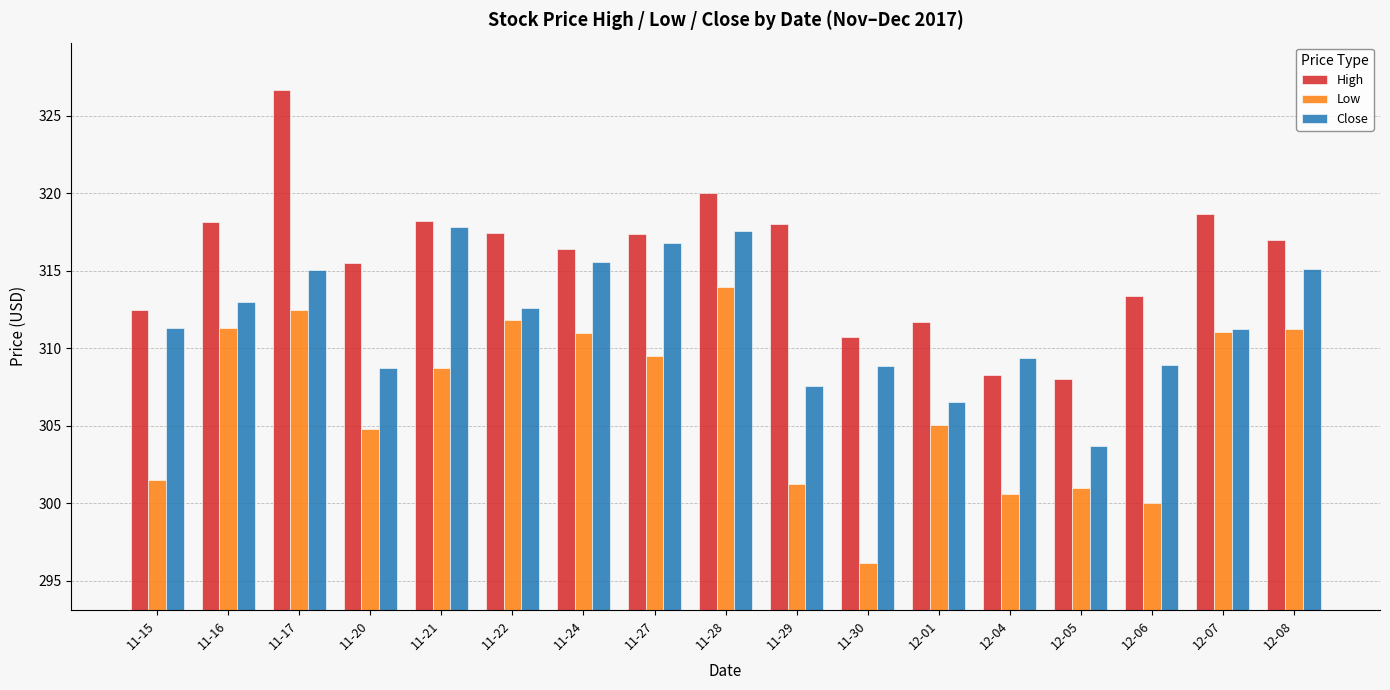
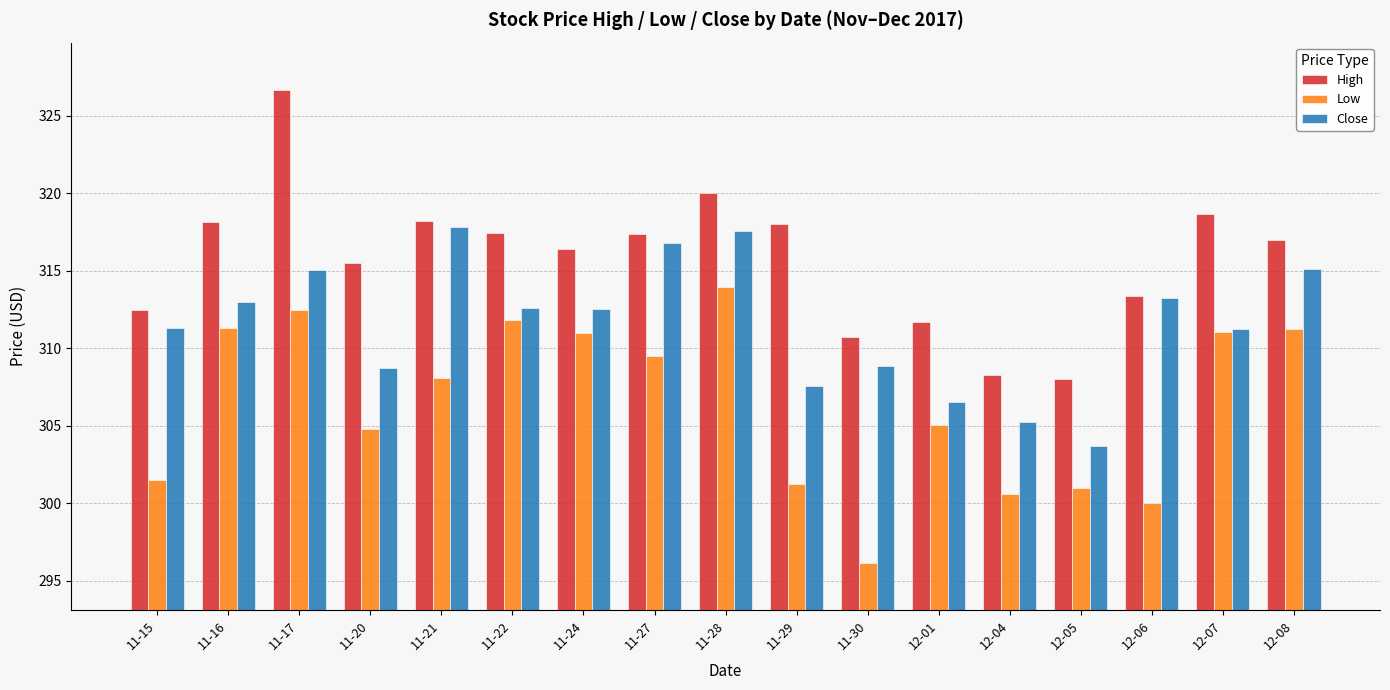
  {
    "High": {
      "11-15": 312.5,
      "11-16": 318.1,
      "11-17": 326.7,
      "11-20": 315.5,
      "11-21": 318.2,
      "11-22": 317.4,
      "11-24": 316.4,
      "11-27": 317.3,
      "11-28": 320.0,
      "11-29": 318.0,
      "11-30": 310.7,
      "12-01": 311.7,
      "12-04": 308.3,
      "12-05": 308.0,
      "12-06": 313.4,
      "12-07": 318.6,
      "12-08": 317.0
    },
    "Low": {
      "11-15": 301.5,
      "11-16": 311.3,
      "11-17": 312.5,
      "11-20": 304.8,
-     "11-21": 308.7,
+     "11-21": 308.1,
      "11-22": 311.8,
      "11-24": 311.0,
      "11-27": 309.5,
      "11-28": 313.9,
      "11-29": 301.2,
      "11-30": 296.1,
      "12-01": 305.0,
      "12-04": 300.6,
      "12-05": 301.0,
      "12-06": 300.0,
      "12-07": 311.0,
      "12-08": 311.3
    },
    "Close": {
      "11-15": 311.3,
      "11-16": 313.0,
      "11-17": 315.0,
      "11-20": 308.7,
      "11-21": 317.8,
      "11-22": 312.6,
-     "11-24": 315.5,
+     "11-24": 312.5,
      "11-27": 316.8,
      "11-28": 317.5,
      "11-29": 307.5,
      "11-30": 308.9,
      "12-01": 306.5,
-     "12-04": 309.4,
+     "12-04": 305.2,
      "12-05": 303.7,
-     "12-06": 308.9,
+     "12-06": 313.3,
      "12-07": 311.2,
      "12-08": 315.1
    }
  }
